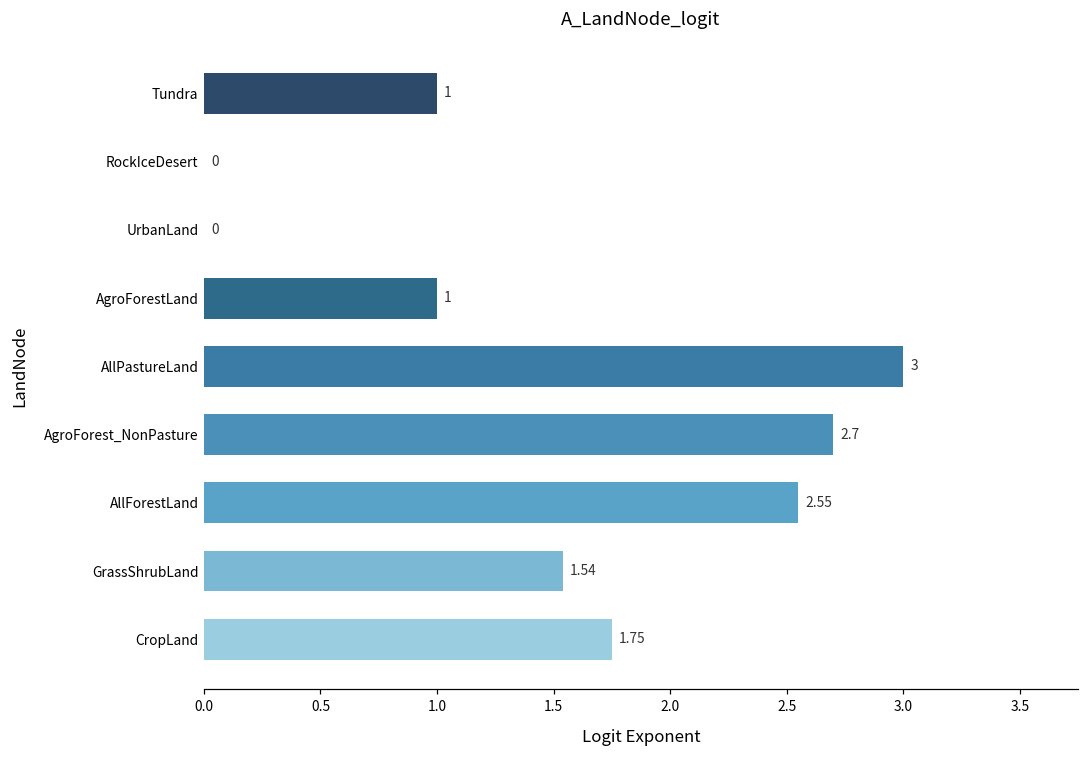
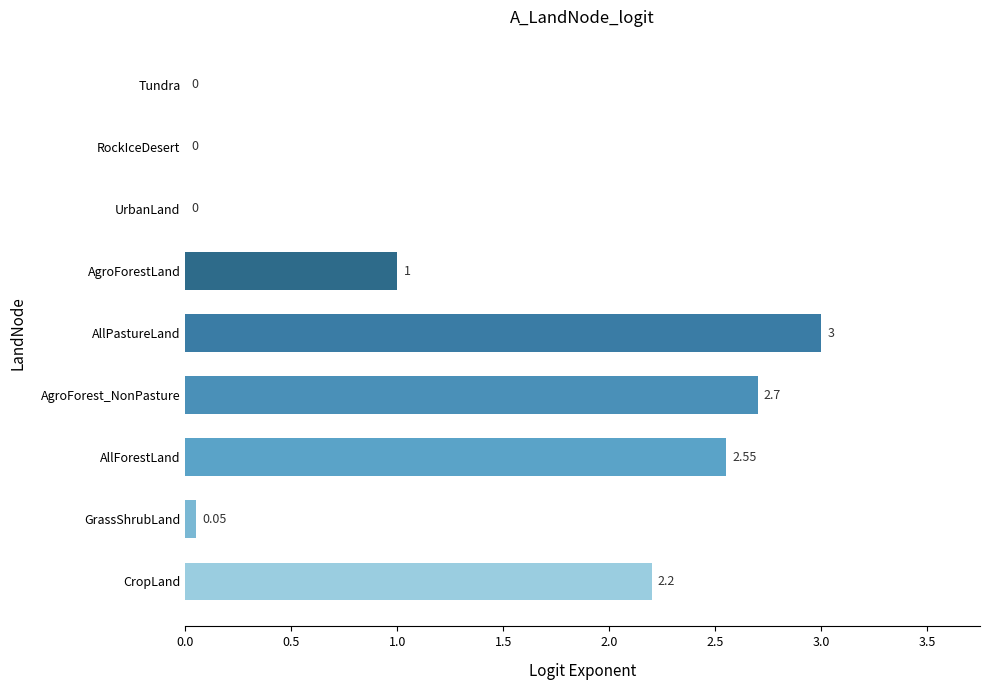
  {
-   "Tundra": 1,
+   "Tundra": 0,
    "RockIceDesert": 0,
    "UrbanLand": 0,
    "AgroForestLand": 1,
    "AllPastureLand": 3,
    "AgroForest_NonPasture": 2.7,
    "AllForestLand": 2.55,
-   "GrassShrubLand": 1.54,
-   "CropLand": 1.75
+   "GrassShrubLand": 0.05,
+   "CropLand": 2.2
  }
